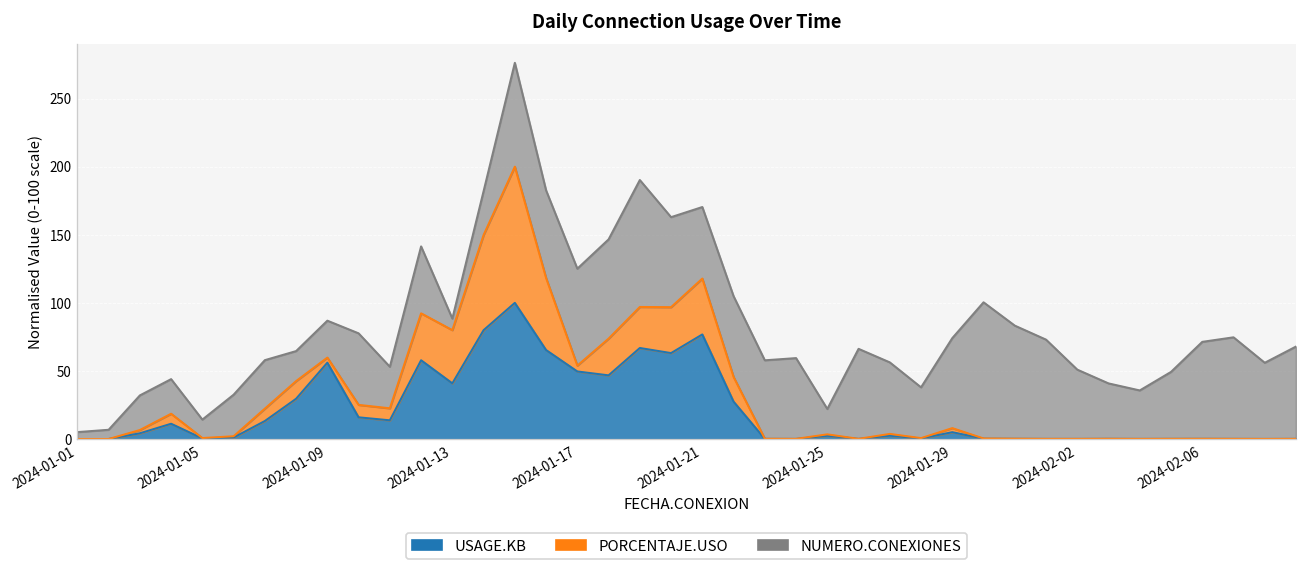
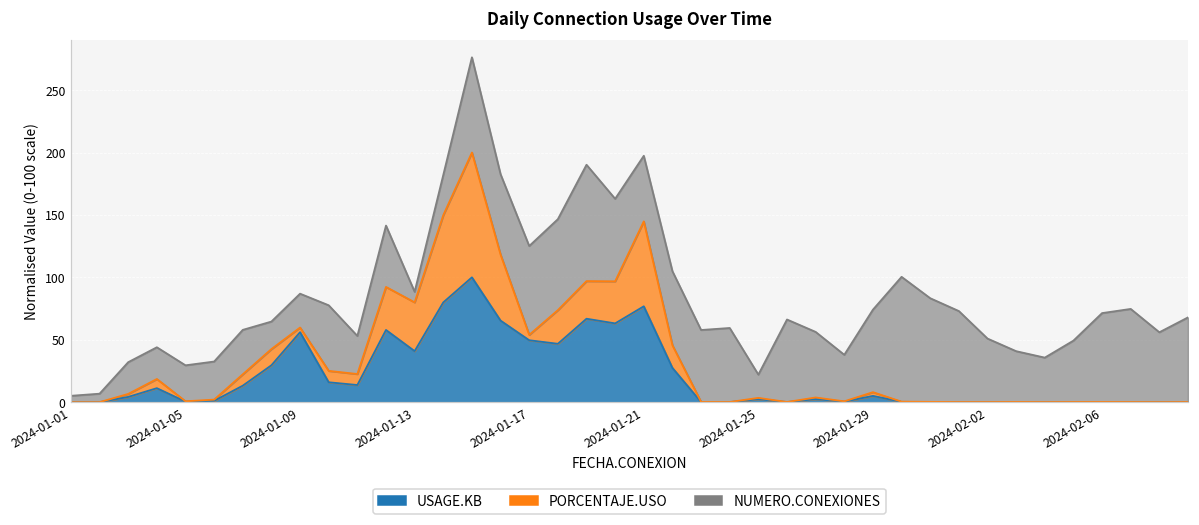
  {
    "USAGE.KB": {
      "2024-01-09": 56,
      "2024-01-13": 41,
      "2024-01-17": 50,
      "2024-01-21": 77,
      "2024-01-29": 5
    },
    "PORCENTAJE.USO": {
      "2024-01-09": 4,
      "2024-01-13": 39,
      "2024-01-17": 4,
-     "2024-01-21": 41,
+     "2024-01-21": 68,
      "2024-01-29": 3
    },
    "NUMERO.CONEXIONES": {
      "2024-01-01": 5,
-     "2024-01-05": 14,
+     "2024-01-05": 29,
      "2024-01-09": 27,
      "2024-01-13": 8,
      "2024-01-17": 71,
      "2024-01-21": 53,
      "2024-01-25": 19,
      "2024-01-29": 66,
      "2024-02-02": 51,
      "2024-02-06": 71
    }
  }
